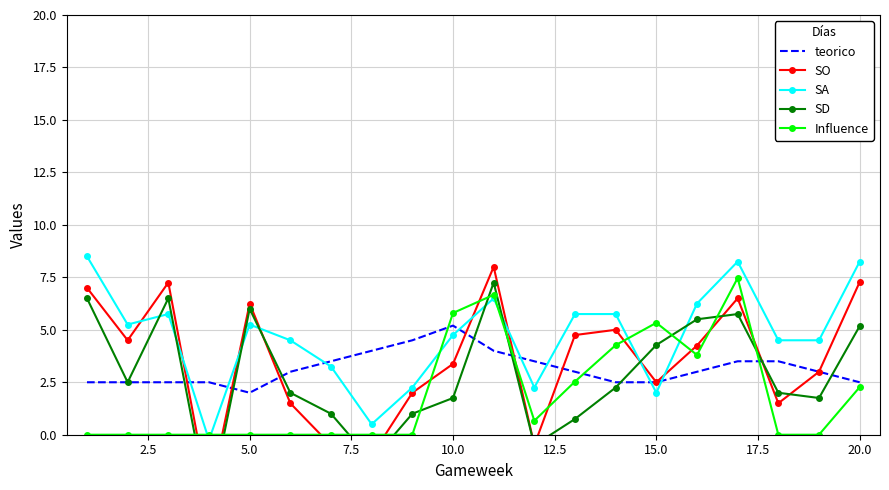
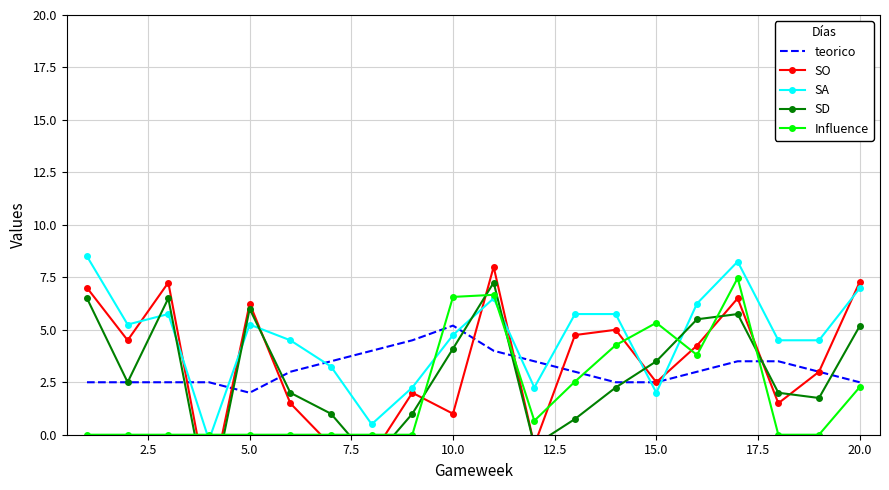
  {
    "teorico": {
      "5.0": 2.0,
      "10.0": 5.2,
      "20.0": 2.5
    },
    "SO": {
      "5.0": 6.3,
-     "10.0": 3.4,
+     "10.0": 1.0,
      "20.0": 7.3
    },
    "SA": {
      "5.0": 5.3,
      "10.0": 4.8,
      "15.0": 2.0,
-     "20.0": 8.3
+     "20.0": 7.0
    },
    "SD": {
      "5.0": 6.0,
-     "10.0": 1.8,
-     "15.0": 4.3,
+     "10.0": 4.1,
+     "15.0": 3.5,
      "20.0": 5.2
    },
    "Influence": {
      "5.0": 0.0,
-     "10.0": 5.8,
+     "10.0": 6.6,
      "15.0": 5.3,
      "20.0": 2.3
    }
  }
